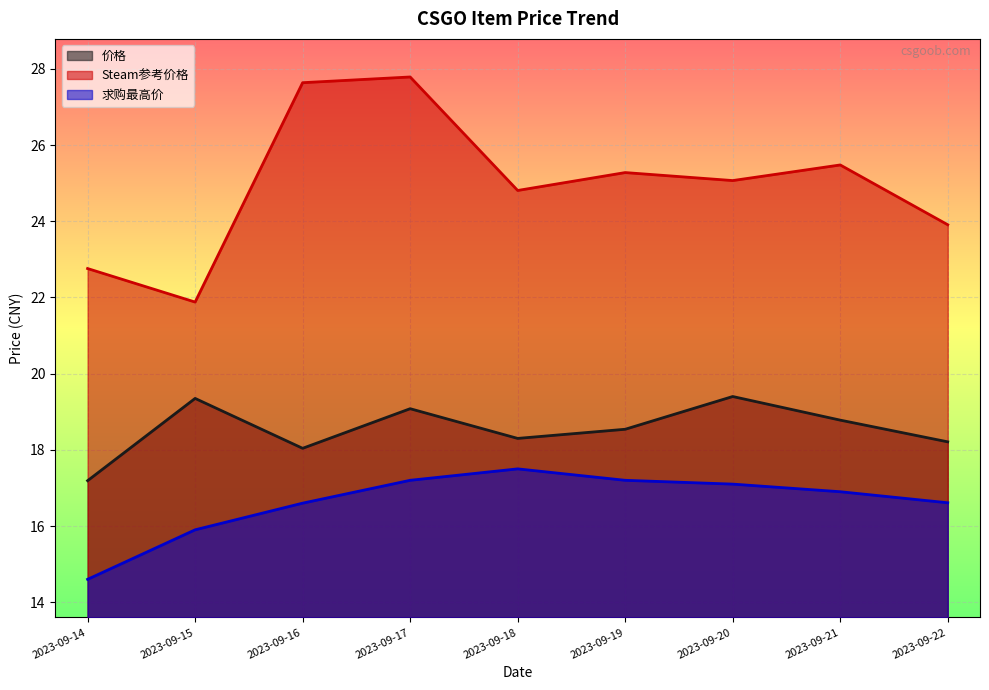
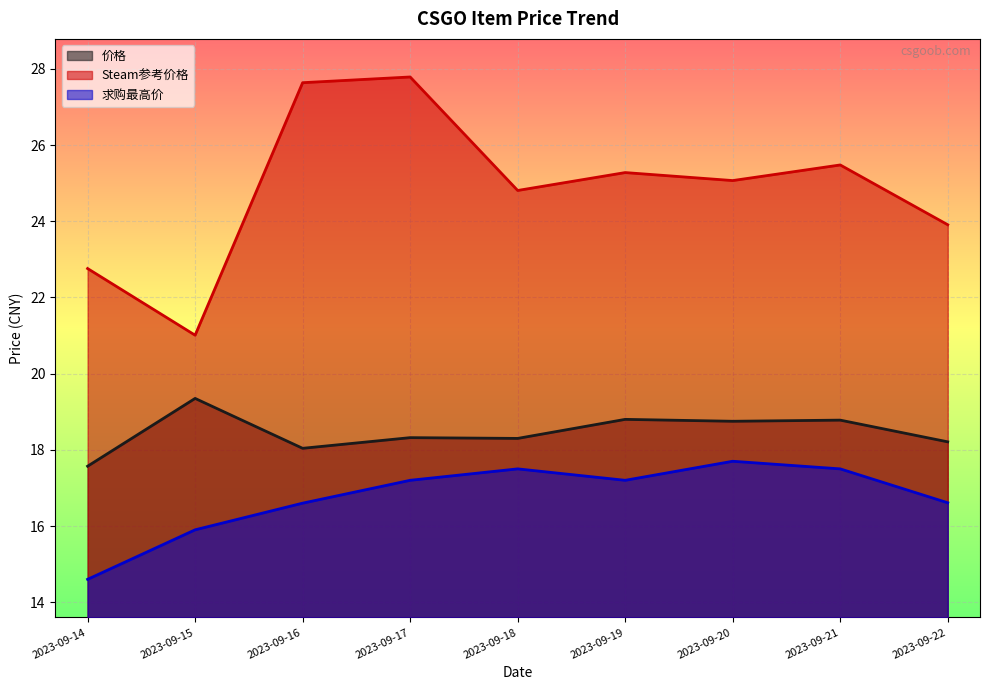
  {
    "价格": {
-     "2023-09-14": 17.2,
+     "2023-09-14": 17.6,
      "2023-09-15": 19.4,
      "2023-09-16": 18.0,
-     "2023-09-17": 19.1,
+     "2023-09-17": 18.3,
      "2023-09-18": 18.3,
-     "2023-09-19": 18.5,
-     "2023-09-20": 19.4,
+     "2023-09-19": 18.8,
+     "2023-09-20": 18.8,
      "2023-09-21": 18.8,
      "2023-09-22": 18.2
    },
    "Steam参考价格": {
      "2023-09-14": 22.8,
-     "2023-09-15": 21.9,
+     "2023-09-15": 21.0,
      "2023-09-16": 27.6,
      "2023-09-17": 27.8,
      "2023-09-18": 24.8,
      "2023-09-19": 25.3,
      "2023-09-20": 25.1,
      "2023-09-21": 25.5,
      "2023-09-22": 23.9
    },
    "求购最高价": {
      "2023-09-14": 14.6,
      "2023-09-15": 15.9,
      "2023-09-16": 16.6,
      "2023-09-17": 17.2,
      "2023-09-18": 17.5,
      "2023-09-19": 17.2,
-     "2023-09-20": 17.1,
-     "2023-09-21": 16.9,
+     "2023-09-20": 17.7,
+     "2023-09-21": 17.5,
      "2023-09-22": 16.6
    }
  }
